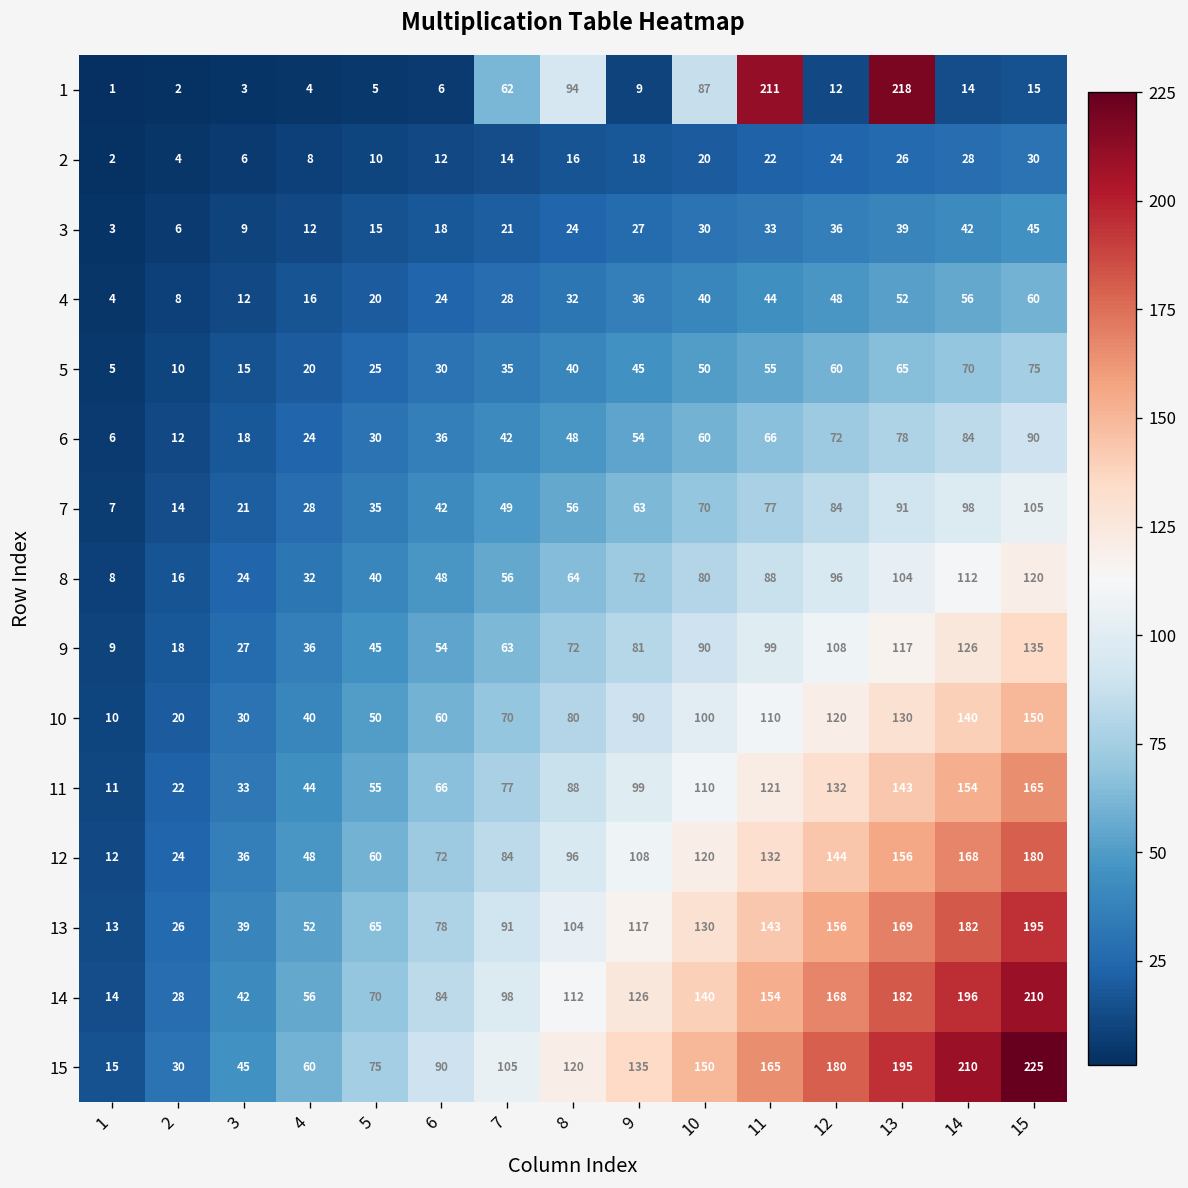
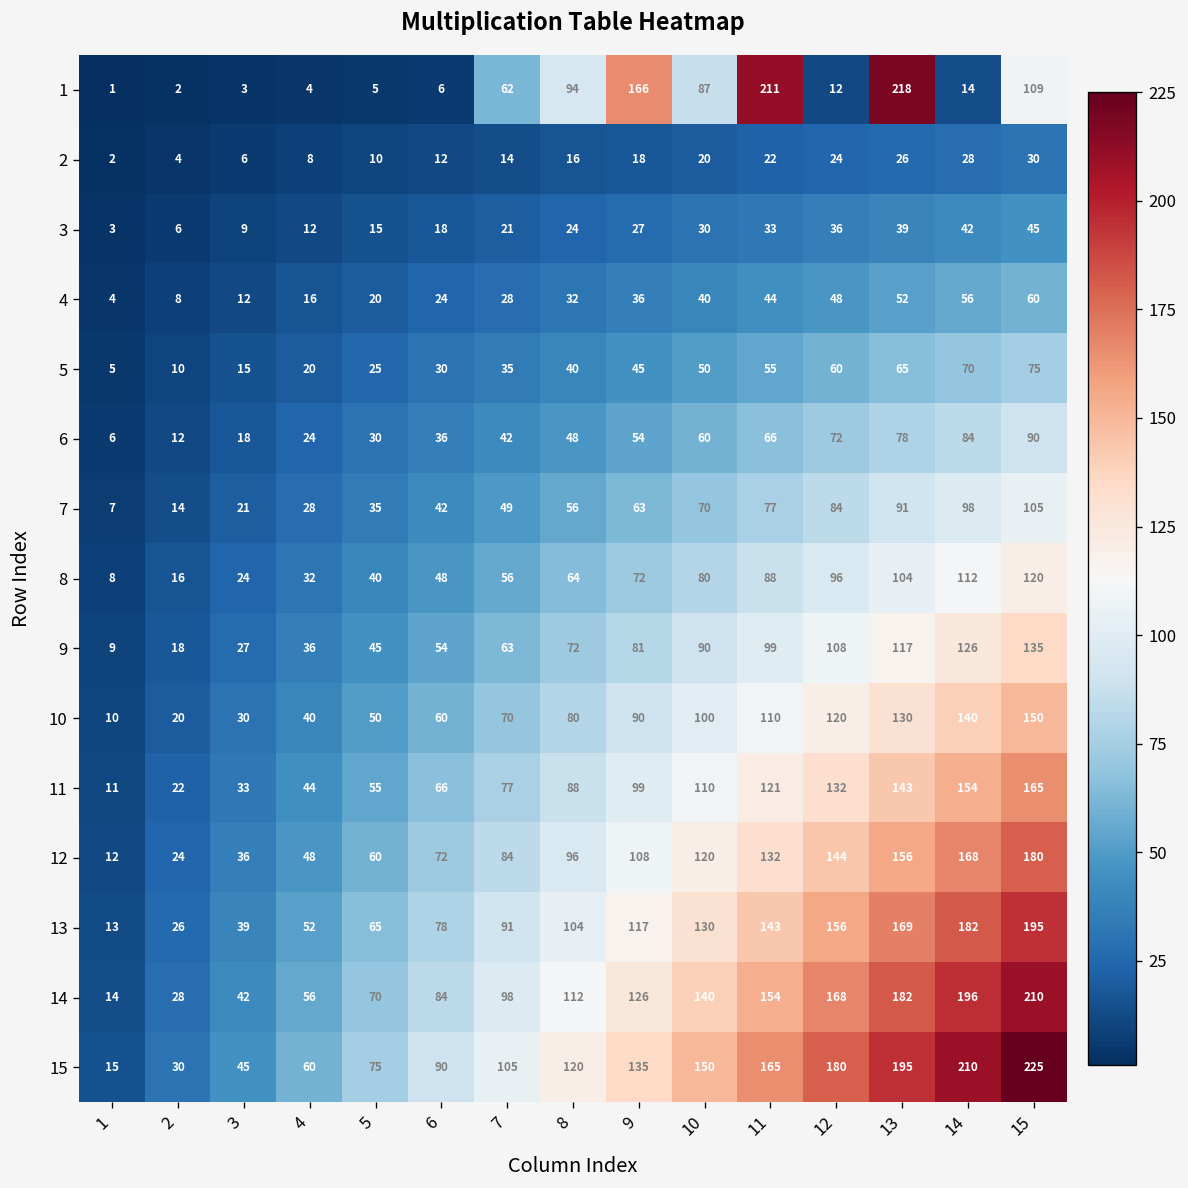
  {
    "1": {
      "1": 1,
      "2": 2,
      "3": 3,
      "4": 4,
      "5": 5,
      "6": 6,
      "7": 62,
      "8": 94,
-     "9": 9,
+     "9": 166,
      "10": 87,
      "11": 211,
      "12": 12,
      "13": 218,
      "14": 14,
-     "15": 15
+     "15": 109
    }
  }
